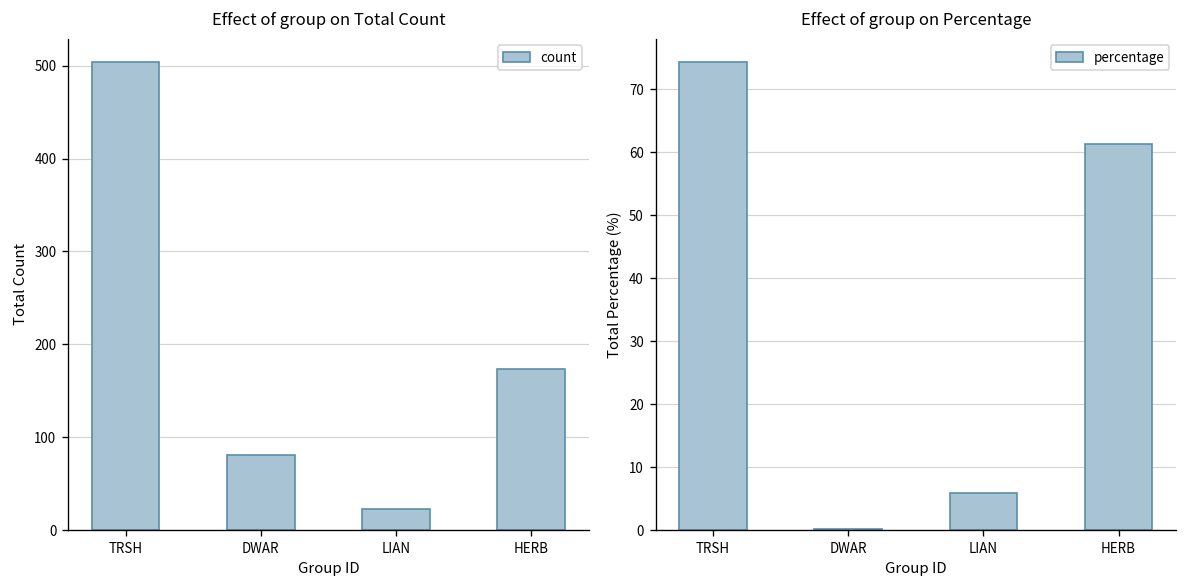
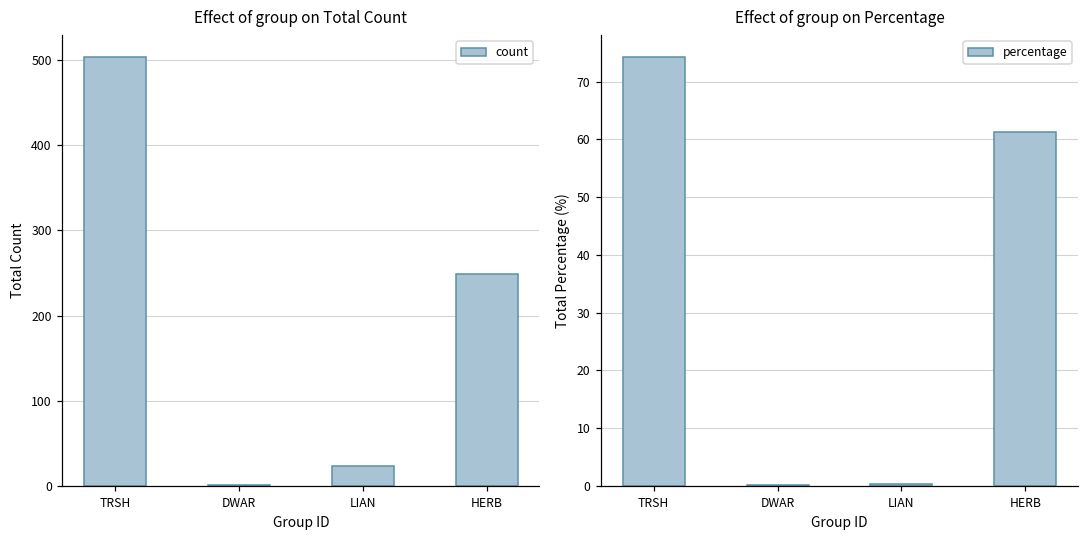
  {
    "Effect of group on Total Count": {
      "TRSH": 500,
-     "DWAR": 80,
+     "DWAR": 0,
      "LIAN": 20,
-     "HERB": 170
+     "HERB": 250
    },
    "Effect of group on Percentage": {
      "TRSH": 74,
-     "LIAN": 6,
+     "LIAN": 0,
      "HERB": 61
    }
  }
